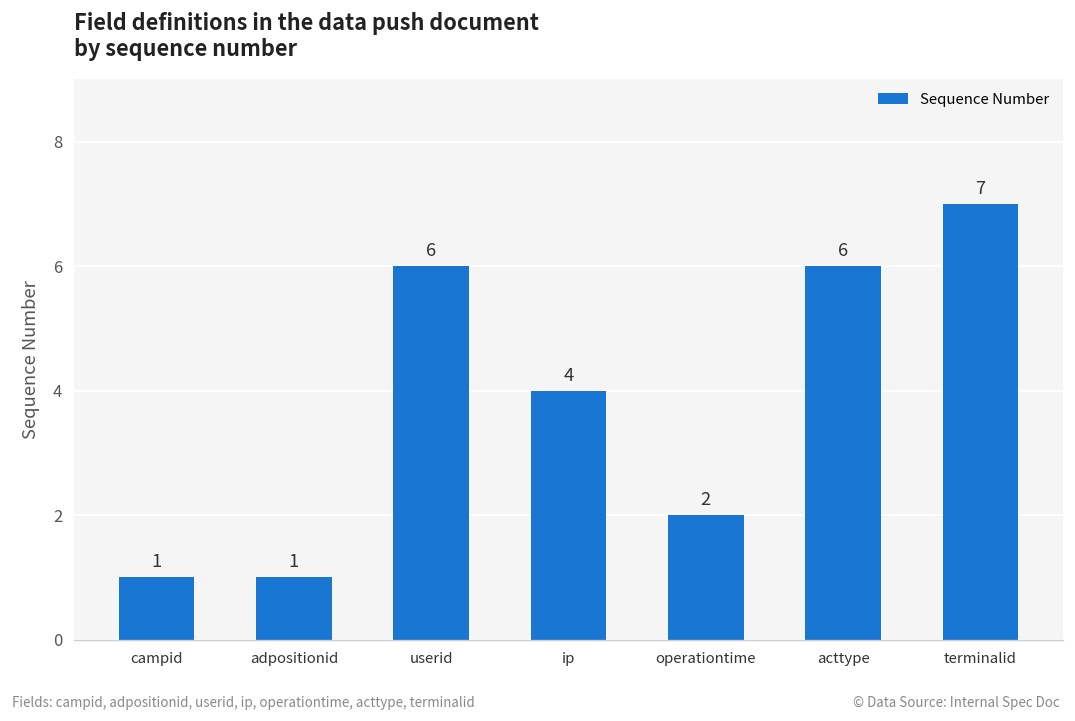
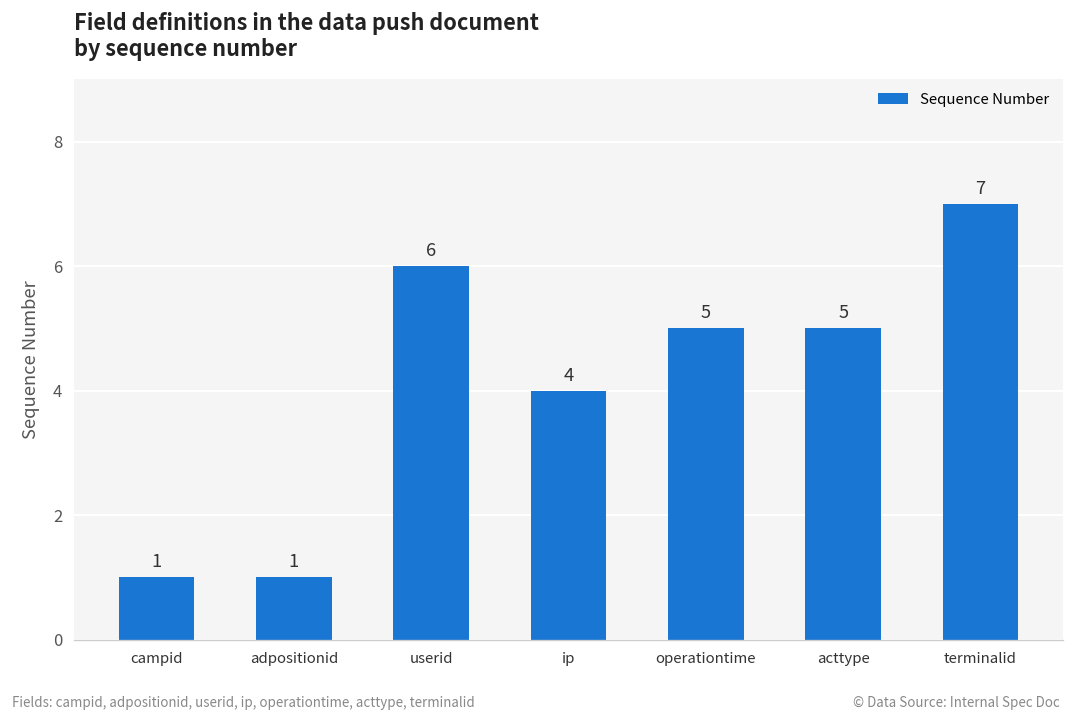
  {
    "campid": 1,
    "adpositionid": 1,
    "userid": 6,
    "ip": 4,
-   "operationtime": 2,
-   "acttype": 6,
+   "operationtime": 5,
+   "acttype": 5,
    "terminalid": 7
  }
